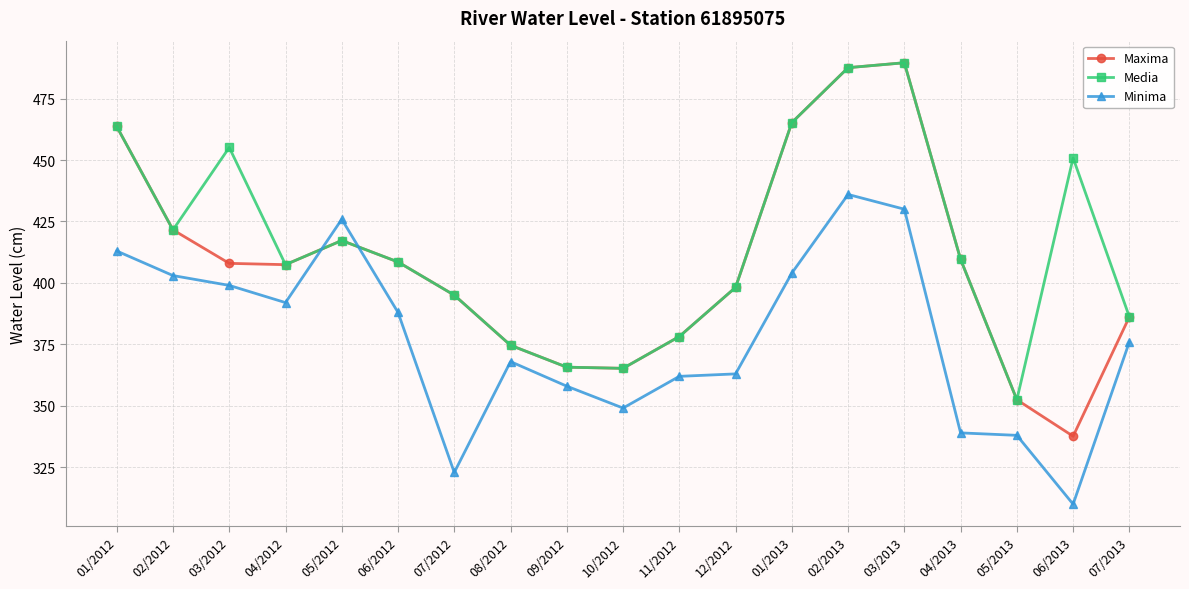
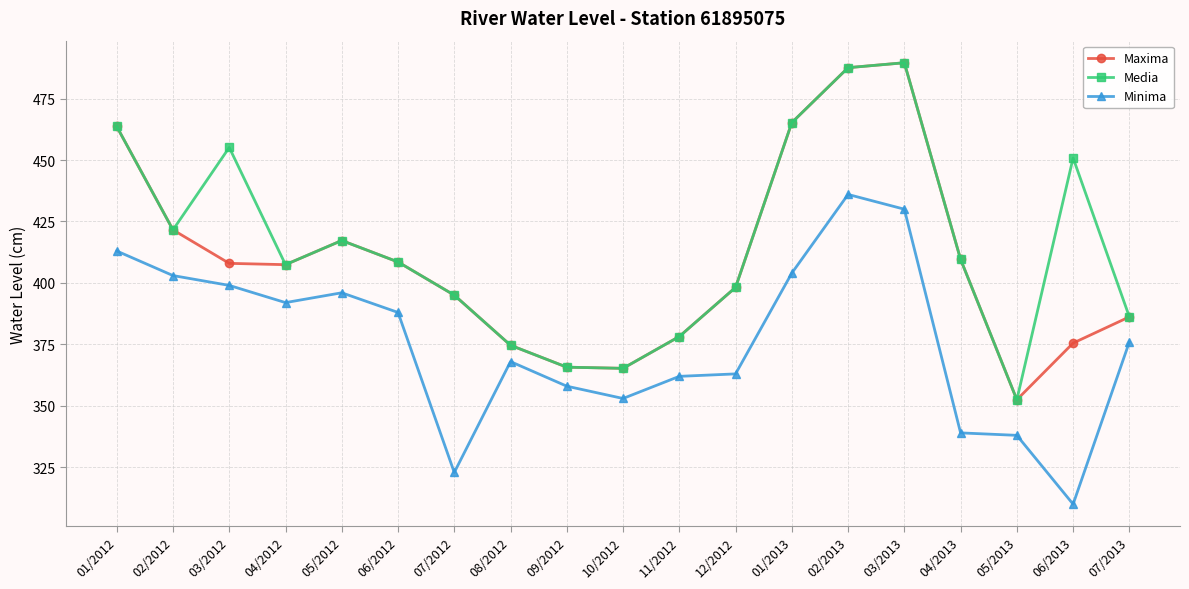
  {
    "Maxima": {
      "03/2012": 408,
-     "06/2013": 338
+     "06/2013": 376
    },
    "Media": {
      "03/2012": 455,
      "06/2013": 451
    },
    "Minima": {
      "01/2012": 413,
      "02/2012": 403,
      "03/2012": 399,
      "04/2012": 392,
-     "05/2012": 426,
+     "05/2012": 396,
      "06/2012": 388,
      "07/2012": 323,
      "08/2012": 368,
      "09/2012": 358,
-     "10/2012": 349,
+     "10/2012": 353,
      "11/2012": 362,
      "12/2012": 363,
      "01/2013": 404,
      "02/2013": 436,
      "03/2013": 430,
      "04/2013": 339,
      "05/2013": 338,
      "06/2013": 310,
      "07/2013": 376
    }
  }
